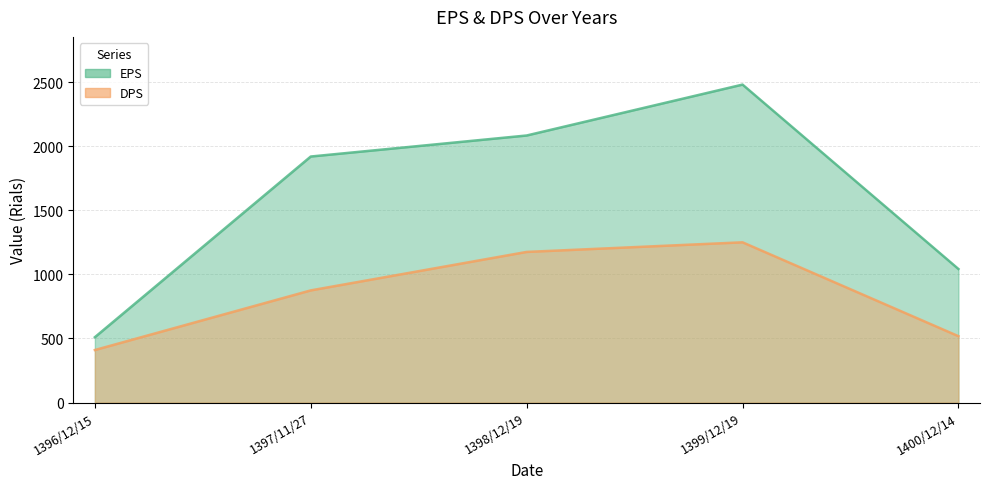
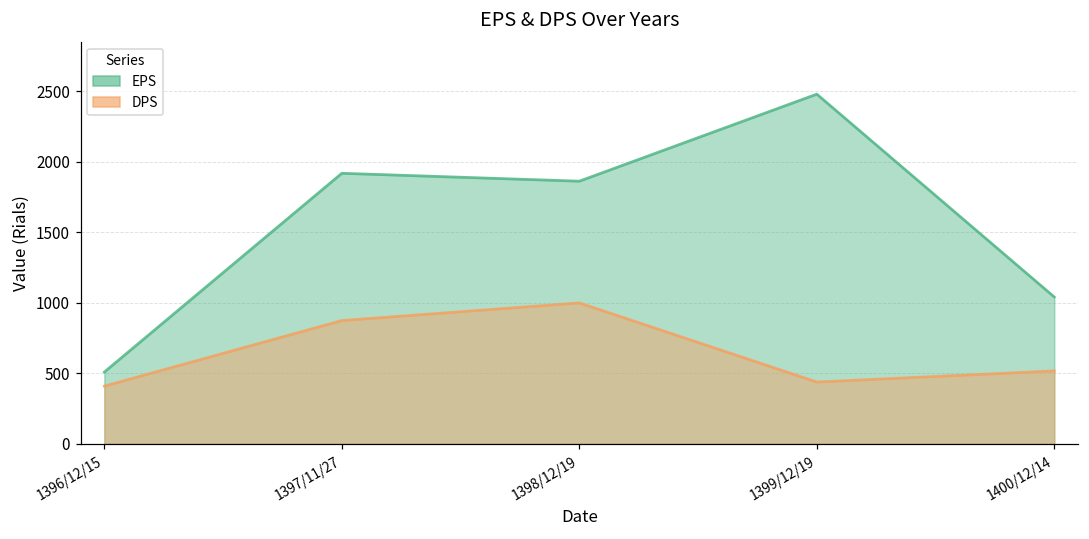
  {
    "EPS": {
      "1396/12/15": 510,
      "1397/11/27": 1920,
-     "1398/12/19": 2080,
+     "1398/12/19": 1860,
      "1399/12/19": 2480,
      "1400/12/14": 1040
    },
    "DPS": {
      "1396/12/15": 410,
      "1397/11/27": 880,
-     "1398/12/19": 1180,
-     "1399/12/19": 1250,
+     "1398/12/19": 1000,
+     "1399/12/19": 440,
      "1400/12/14": 520
    }
  }
